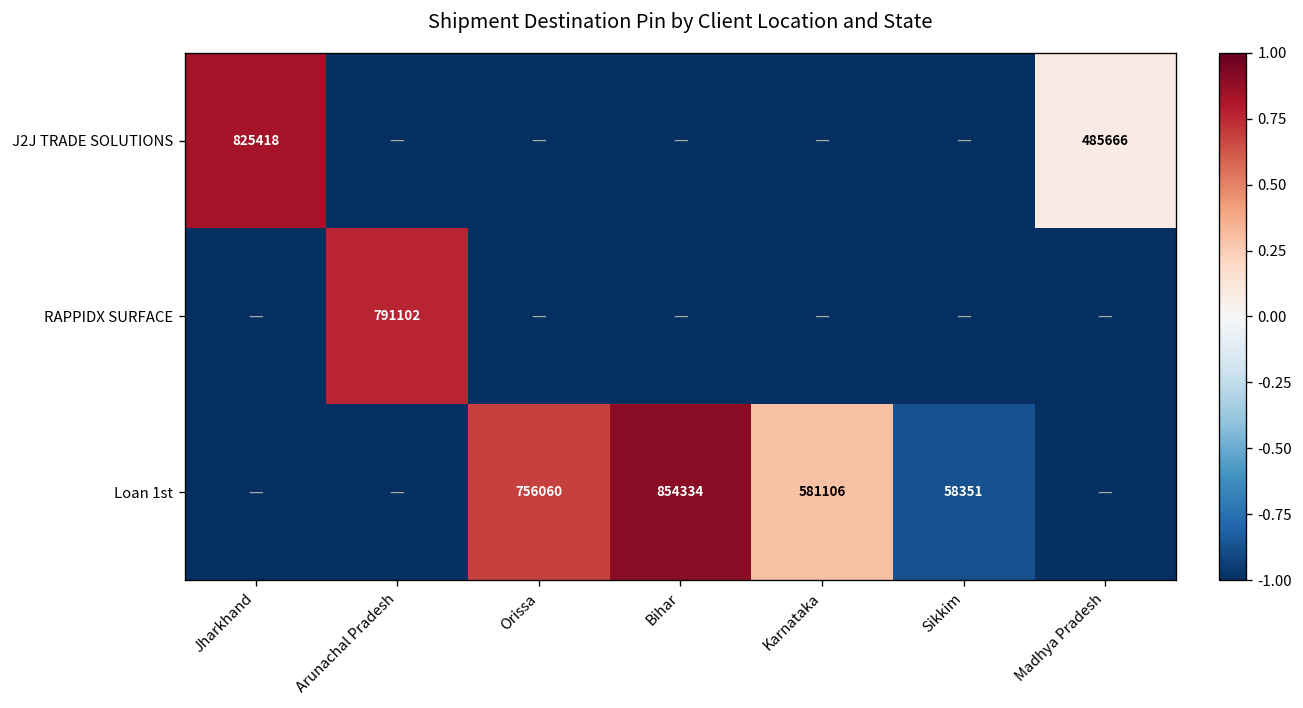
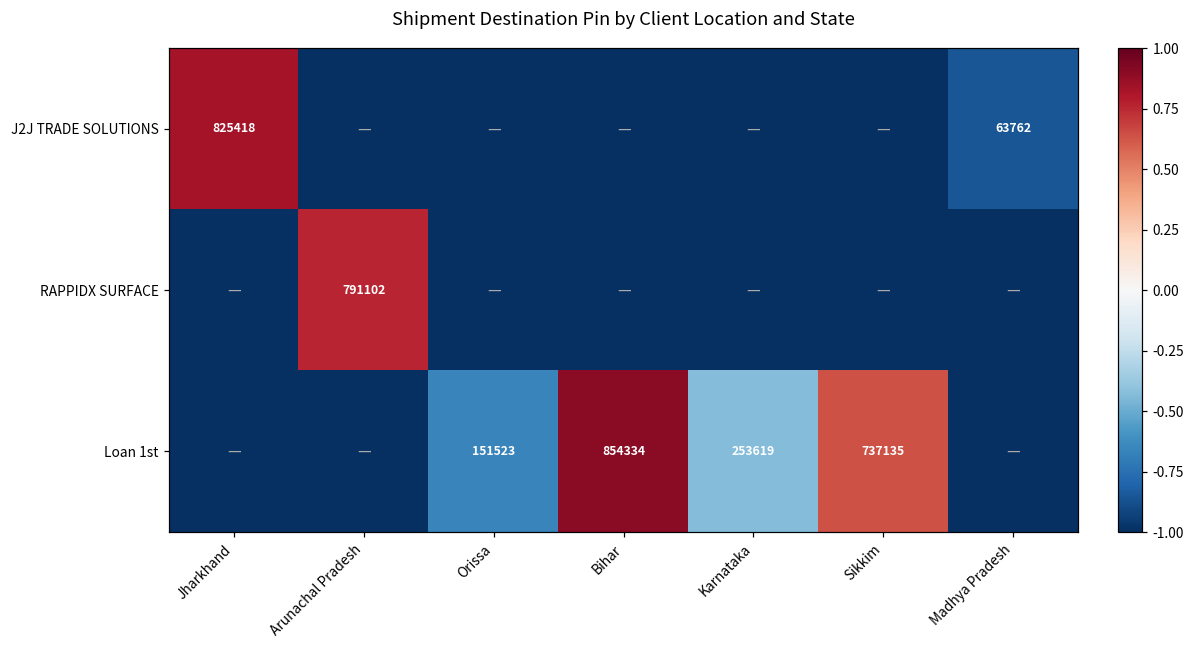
  {
    "J2J TRADE SOLUTIONS": {
      "Jharkhand": 825418,
-     "Madhya Pradesh": 485666
+     "Madhya Pradesh": 63762
    },
    "RAPPIDX SURFACE": {
      "Arunachal Pradesh": 791102
    },
    "Loan 1st": {
-     "Orissa": 756060,
+     "Orissa": 151523,
      "Bihar": 854334,
-     "Karnataka": 581106,
-     "Sikkim": 58351
+     "Karnataka": 253619,
+     "Sikkim": 737135
    }
  }
